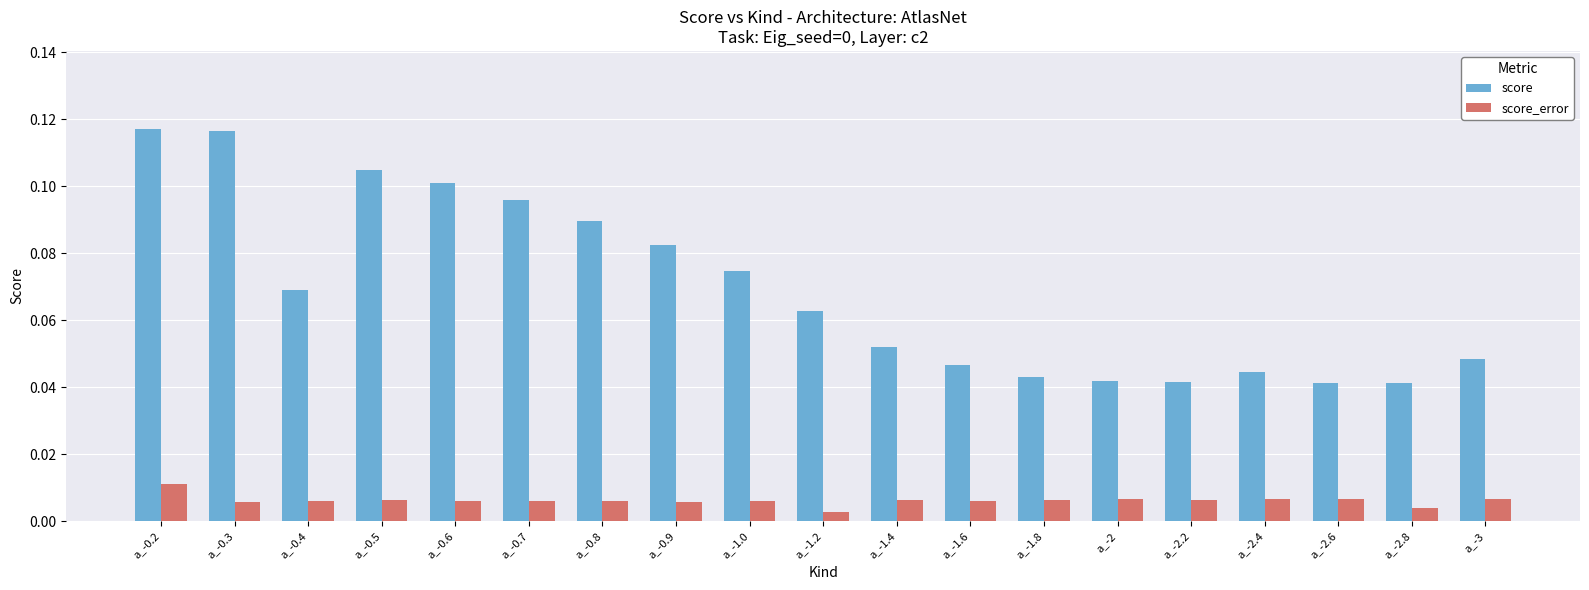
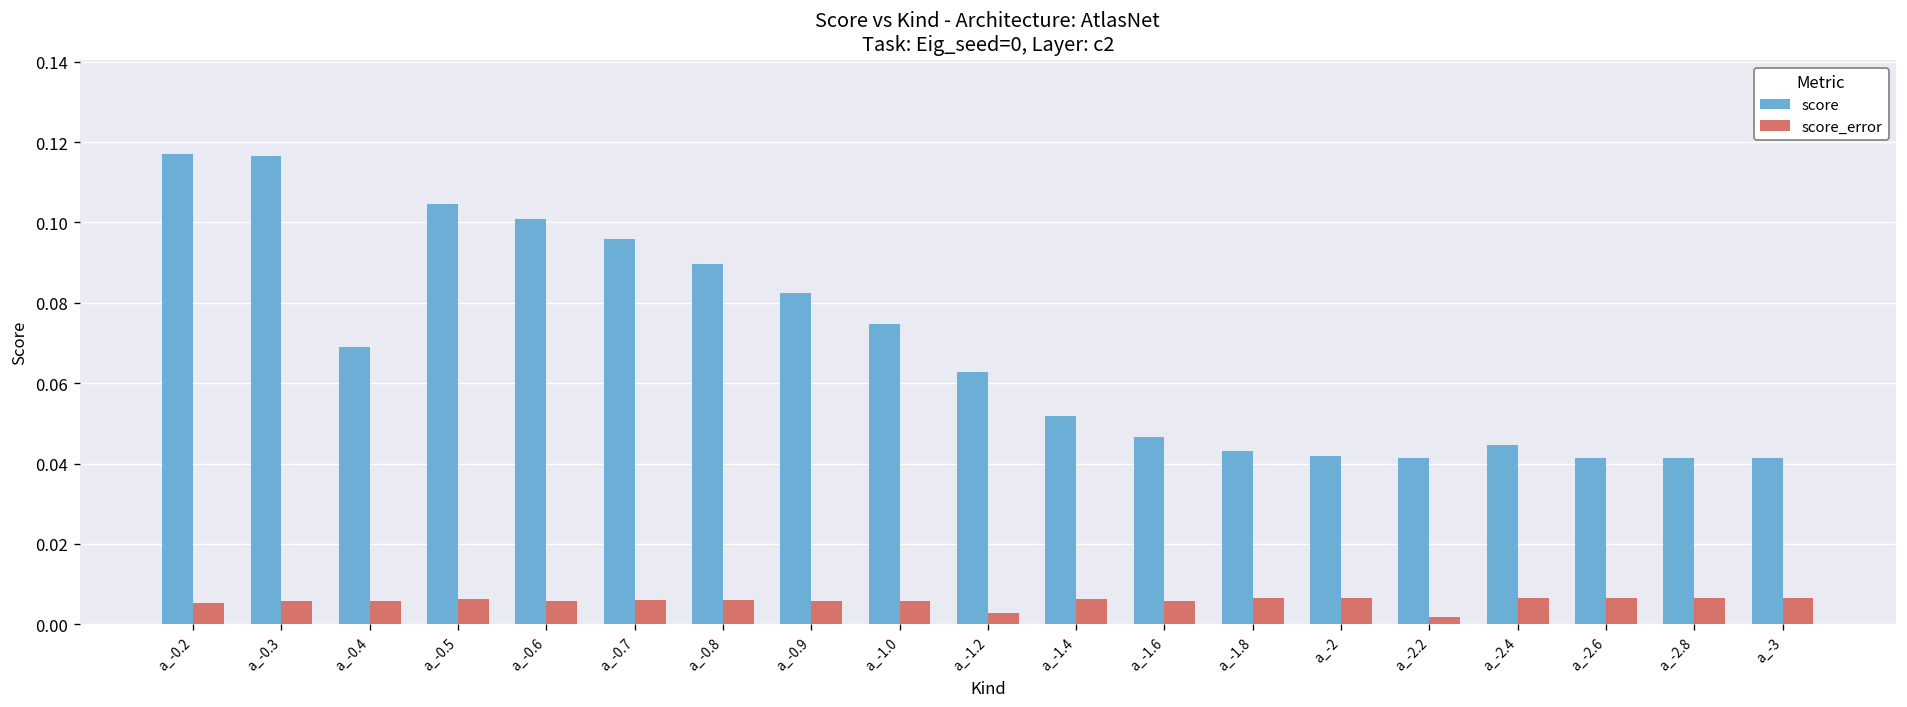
  {
    "score": {
      "a_-0.2": 0.117,
      "a_-0.3": 0.117,
      "a_-0.4": 0.069,
      "a_-0.5": 0.105,
      "a_-0.6": 0.101,
      "a_-0.7": 0.096,
      "a_-0.8": 0.090,
      "a_-0.9": 0.083,
      "a_-1.0": 0.075,
      "a_-1.2": 0.063,
      "a_-1.4": 0.052,
      "a_-1.6": 0.046,
      "a_-1.8": 0.043,
      "a_-2": 0.042,
      "a_-2.2": 0.041,
      "a_-2.4": 0.045,
      "a_-2.6": 0.041,
      "a_-2.8": 0.041,
-     "a_-3": 0.049
+     "a_-3": 0.041
    },
    "score_error": {
-     "a_-0.2": 0.011,
+     "a_-0.2": 0.005,
      "a_-0.3": 0.006,
      "a_-0.4": 0.006,
      "a_-0.5": 0.006,
      "a_-0.6": 0.006,
      "a_-0.7": 0.006,
      "a_-0.8": 0.006,
      "a_-0.9": 0.006,
      "a_-1.0": 0.006,
      "a_-1.2": 0.003,
      "a_-1.4": 0.006,
      "a_-1.6": 0.006,
      "a_-1.8": 0.006,
      "a_-2": 0.007,
-     "a_-2.2": 0.006,
+     "a_-2.2": 0.002,
      "a_-2.4": 0.006,
      "a_-2.6": 0.007,
-     "a_-2.8": 0.004,
+     "a_-2.8": 0.006,
      "a_-3": 0.006
    }
  }
